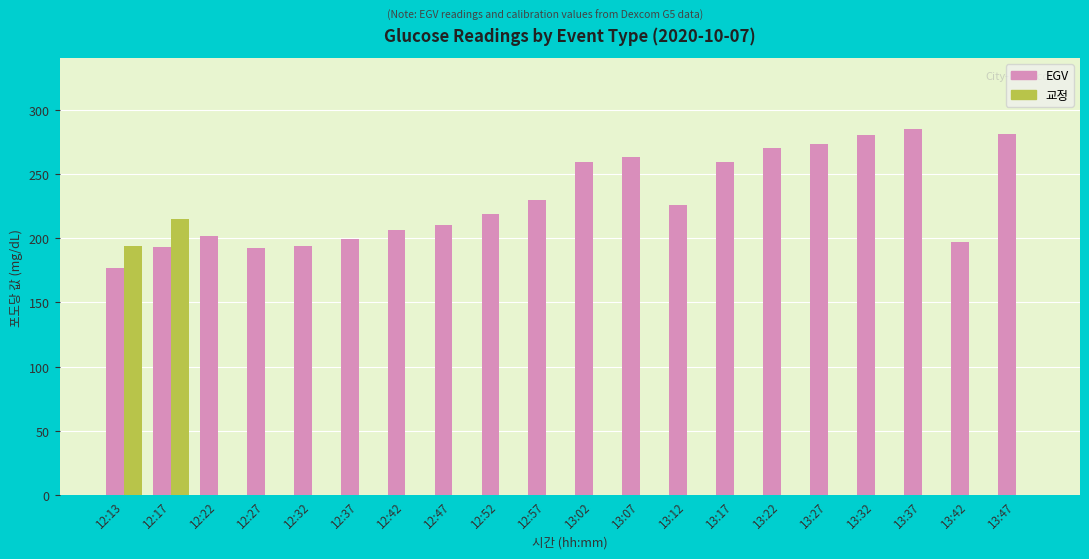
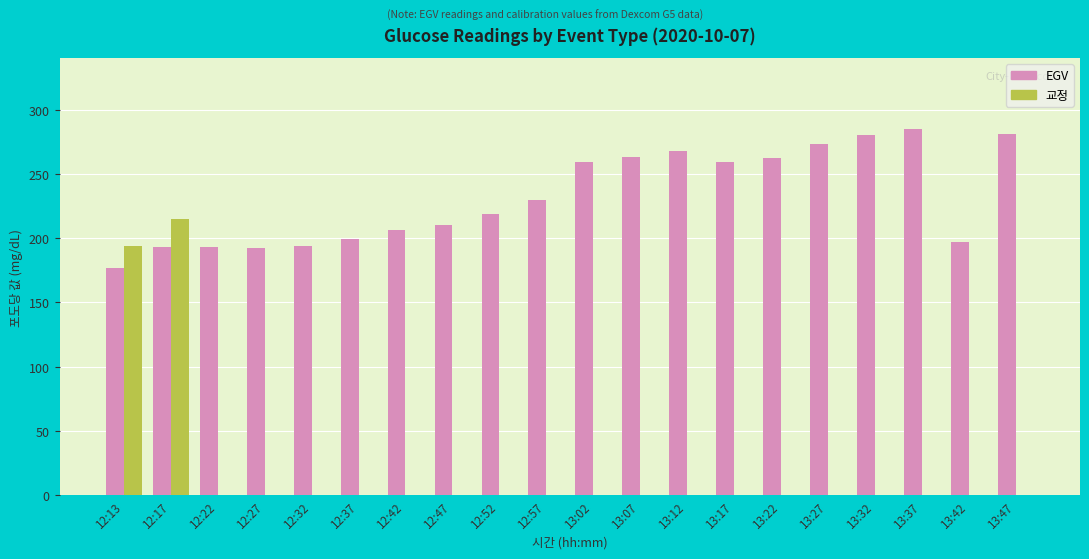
  {
    "EGV": {
      "12:13": 177,
      "12:17": 193,
-     "12:22": 202,
+     "12:22": 193,
      "12:27": 192,
      "12:32": 194,
      "12:37": 199,
      "12:42": 206,
      "12:47": 210,
      "12:52": 219,
      "12:57": 230,
      "13:02": 259,
      "13:07": 263,
-     "13:12": 226,
+     "13:12": 268,
      "13:17": 259,
-     "13:22": 270,
+     "13:22": 262,
      "13:27": 273,
      "13:32": 280,
      "13:37": 285,
      "13:42": 197,
      "13:47": 281
    },
    "교정": {
      "12:13": 194,
      "12:17": 215,
      "12:22": 0,
      "12:27": 0,
      "12:32": 0,
      "12:37": 0,
      "12:42": 0,
      "12:47": 0,
      "12:52": 0,
      "12:57": 0,
      "13:02": 0,
      "13:07": 0,
      "13:12": 0,
      "13:17": 0,
      "13:22": 0,
      "13:27": 0,
      "13:32": 0,
      "13:37": 0,
      "13:42": 0,
      "13:47": 0
    }
  }
